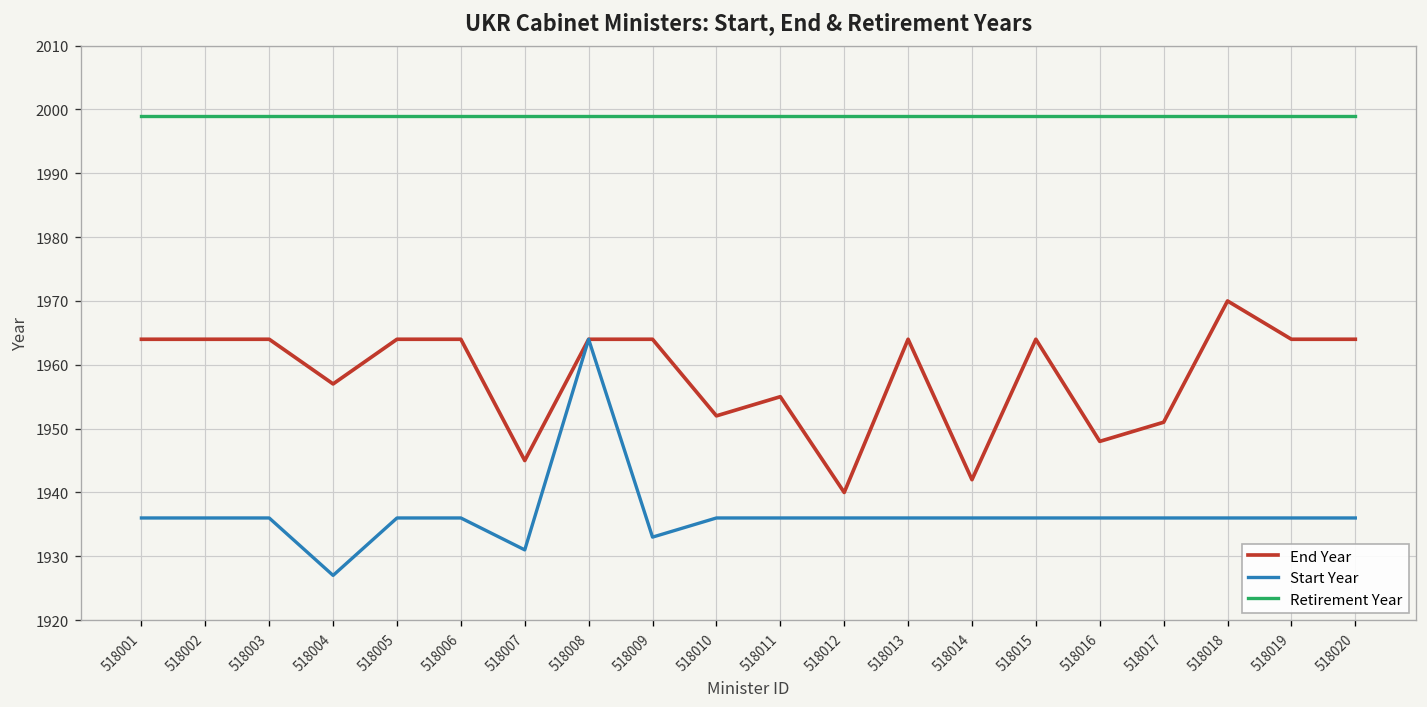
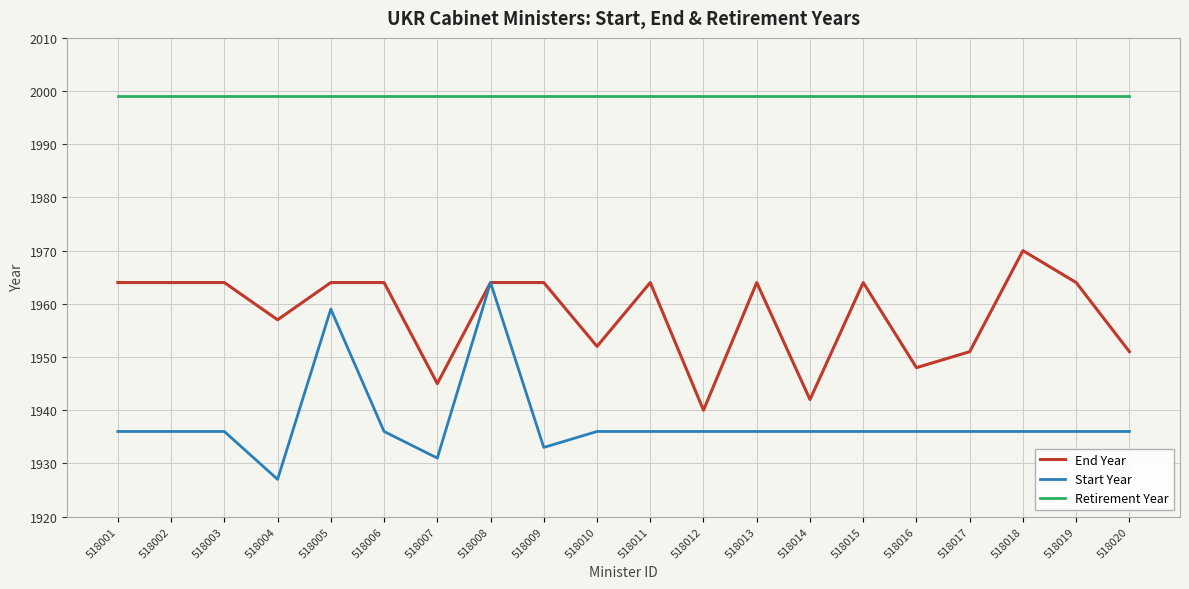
  {
    "End Year": {
      "518001": 1964,
      "518002": 1964,
      "518003": 1964,
      "518004": 1957,
      "518005": 1964,
      "518006": 1964,
      "518007": 1945,
      "518009": 1964,
      "518010": 1952,
-     "518011": 1955,
+     "518011": 1964,
      "518012": 1940,
      "518013": 1964,
      "518014": 1942,
      "518015": 1964,
      "518016": 1948,
      "518017": 1951,
      "518018": 1970,
      "518019": 1964,
-     "518020": 1964
+     "518020": 1951
    },
    "Start Year": {
      "518001": 1936,
      "518002": 1936,
      "518003": 1936,
      "518004": 1927,
-     "518005": 1936,
+     "518005": 1959,
      "518006": 1936,
      "518007": 1931,
      "518009": 1933,
      "518010": 1936,
      "518011": 1936,
      "518012": 1936,
      "518013": 1936,
      "518014": 1936,
      "518015": 1936,
      "518016": 1936,
      "518017": 1936,
      "518018": 1936,
      "518019": 1936,
      "518020": 1936
    },
    "Retirement Year": {
      "518001": 1999,
      "518002": 1999,
      "518003": 1999,
      "518004": 1999,
      "518005": 1999,
      "518006": 1999,
      "518007": 1999,
      "518008": 1999,
      "518009": 1999,
      "518010": 1999,
      "518011": 1999,
      "518012": 1999,
      "518013": 1999,
      "518014": 1999,
      "518015": 1999,
      "518016": 1999,
      "518017": 1999,
      "518018": 1999,
      "518019": 1999,
      "518020": 1999
    }
  }
